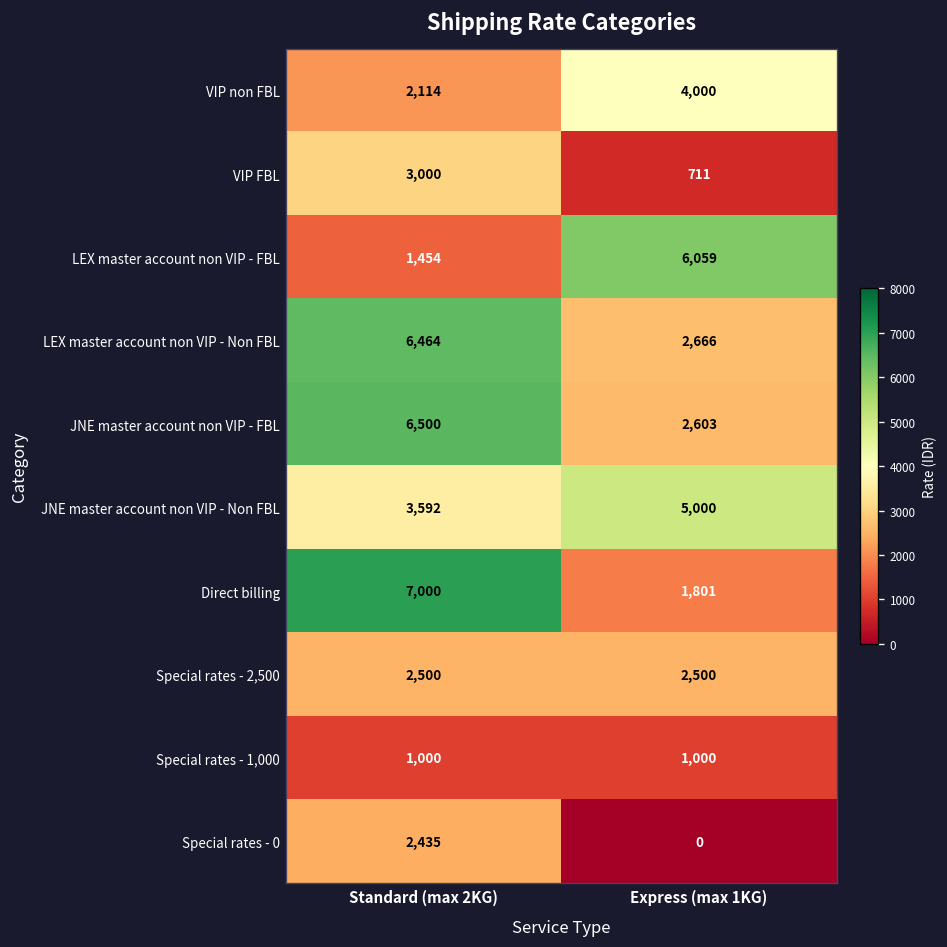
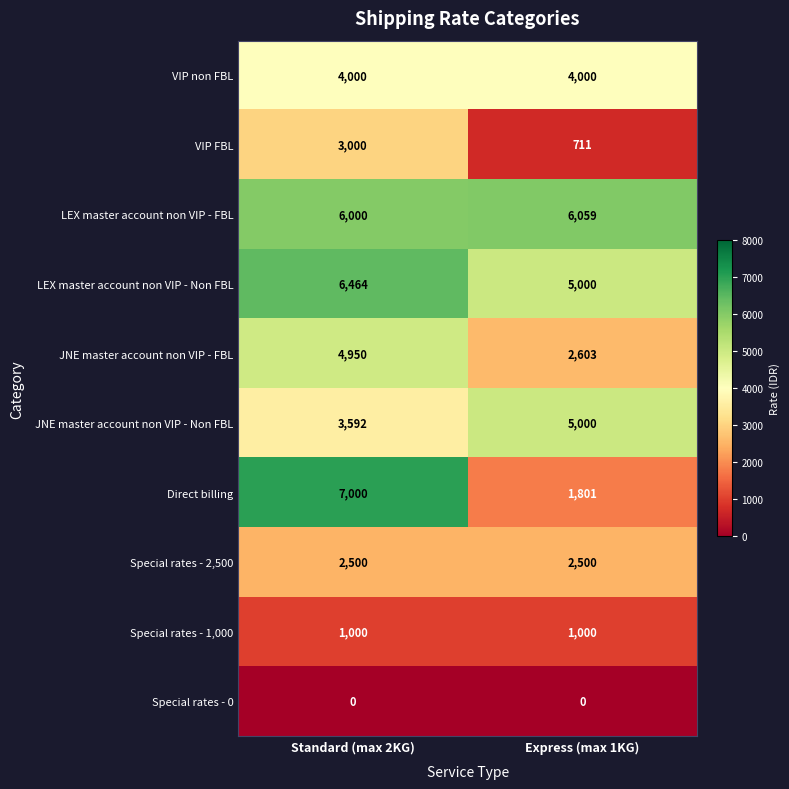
  {
    "VIP non FBL": {
-     "Standard (max 2KG)": "2,114",
+     "Standard (max 2KG)": "4,000",
      "Express (max 1KG)": "4,000"
    },
    "VIP FBL": {
      "Standard (max 2KG)": "3,000",
      "Express (max 1KG)": "711"
    },
    "LEX master account non VIP - FBL": {
-     "Standard (max 2KG)": "1,454",
+     "Standard (max 2KG)": "6,000",
      "Express (max 1KG)": "6,059"
    },
    "LEX master account non VIP - Non FBL": {
      "Standard (max 2KG)": "6,464",
-     "Express (max 1KG)": "2,666"
+     "Express (max 1KG)": "5,000"
    },
    "JNE master account non VIP - FBL": {
-     "Standard (max 2KG)": "6,500",
+     "Standard (max 2KG)": "4,950",
      "Express (max 1KG)": "2,603"
    },
    "JNE master account non VIP - Non FBL": {
      "Standard (max 2KG)": "3,592",
      "Express (max 1KG)": "5,000"
    },
    "Direct billing": {
      "Standard (max 2KG)": "7,000",
      "Express (max 1KG)": "1,801"
    },
    "Special rates - 2,500": {
      "Standard (max 2KG)": "2,500",
      "Express (max 1KG)": "2,500"
    },
    "Special rates - 1,000": {
      "Standard (max 2KG)": "1,000",
      "Express (max 1KG)": "1,000"
    },
    "Special rates - 0": {
-     "Standard (max 2KG)": "2,435",
+     "Standard (max 2KG)": "0",
      "Express (max 1KG)": "0"
    }
  }
